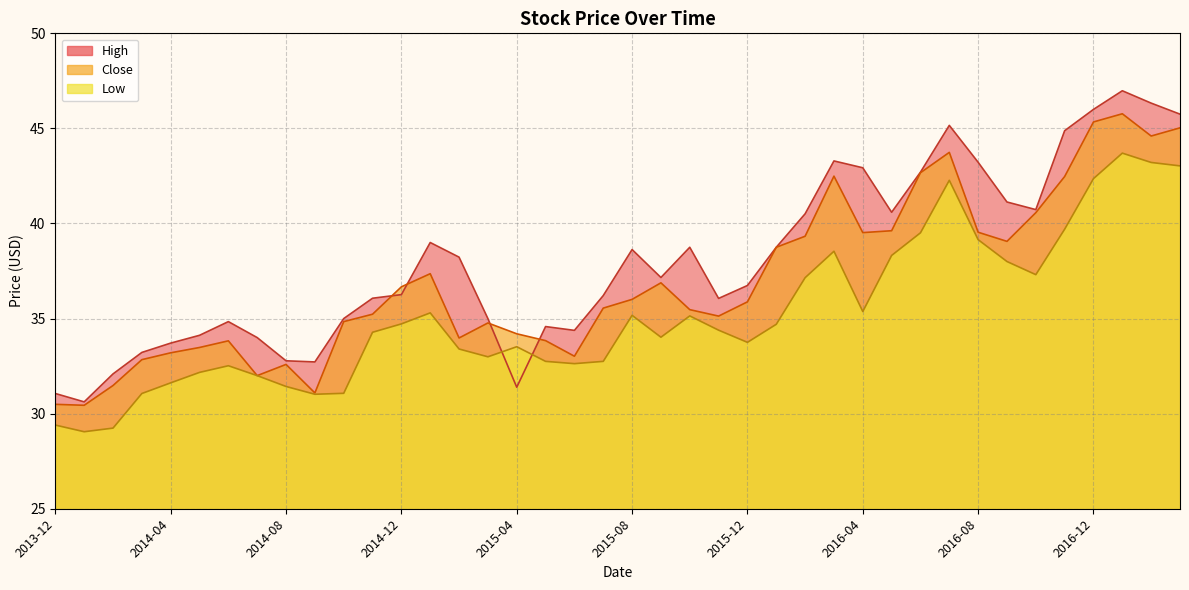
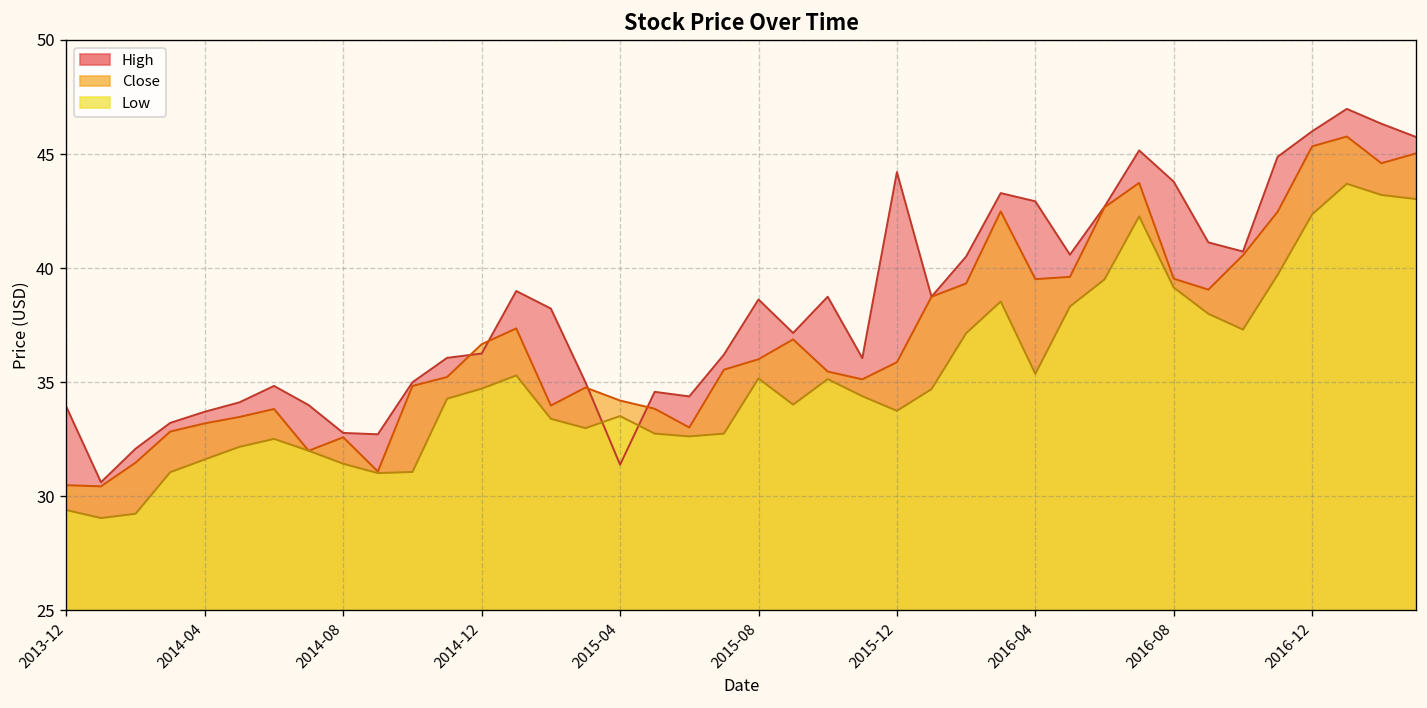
  {
    "High": {
-     "2013-12": 31.1,
+     "2013-12": 33.9,
      "2014-04": 33.7,
      "2014-08": 32.8,
      "2014-12": 36.3,
      "2015-04": 31.4,
      "2015-08": 38.6,
-     "2015-12": 36.7,
+     "2015-12": 44.2,
      "2016-04": 42.9,
-     "2016-08": 43.2,
+     "2016-08": 43.8,
      "2016-12": 46.0
    }
  }
